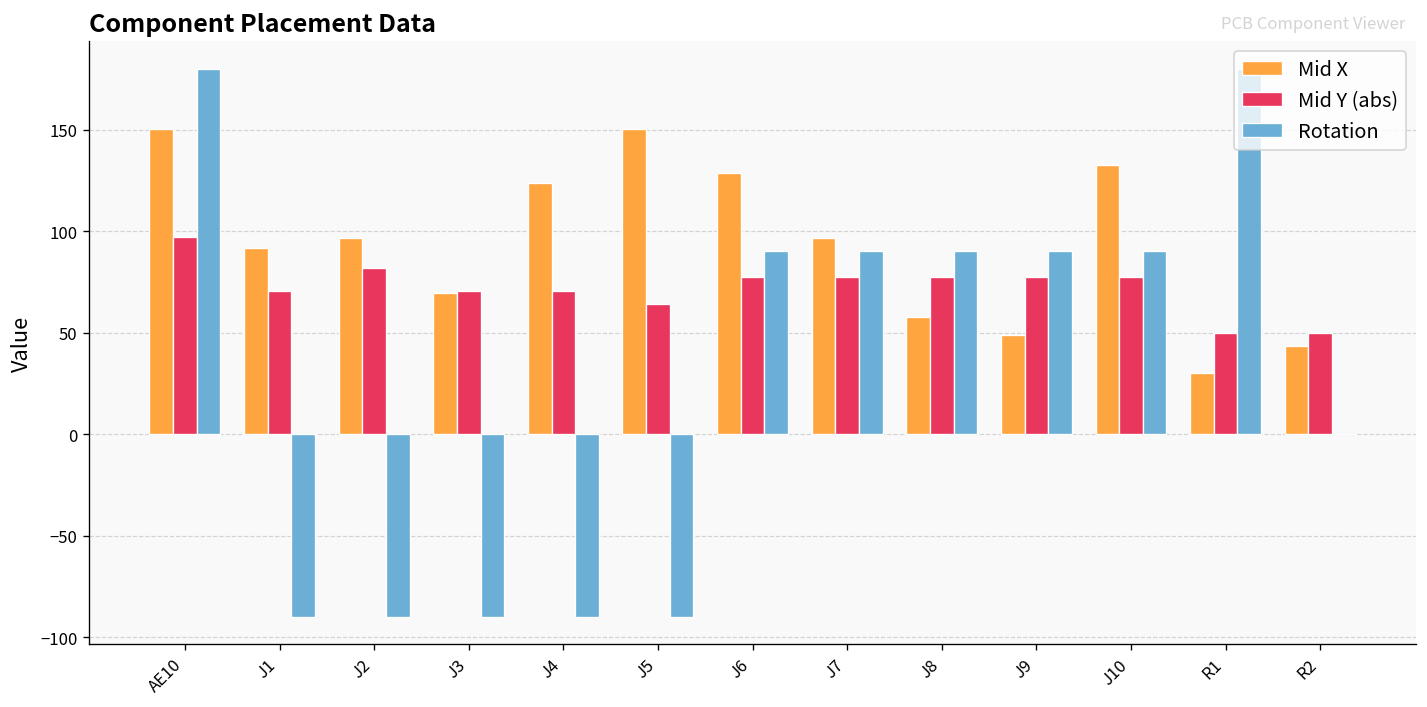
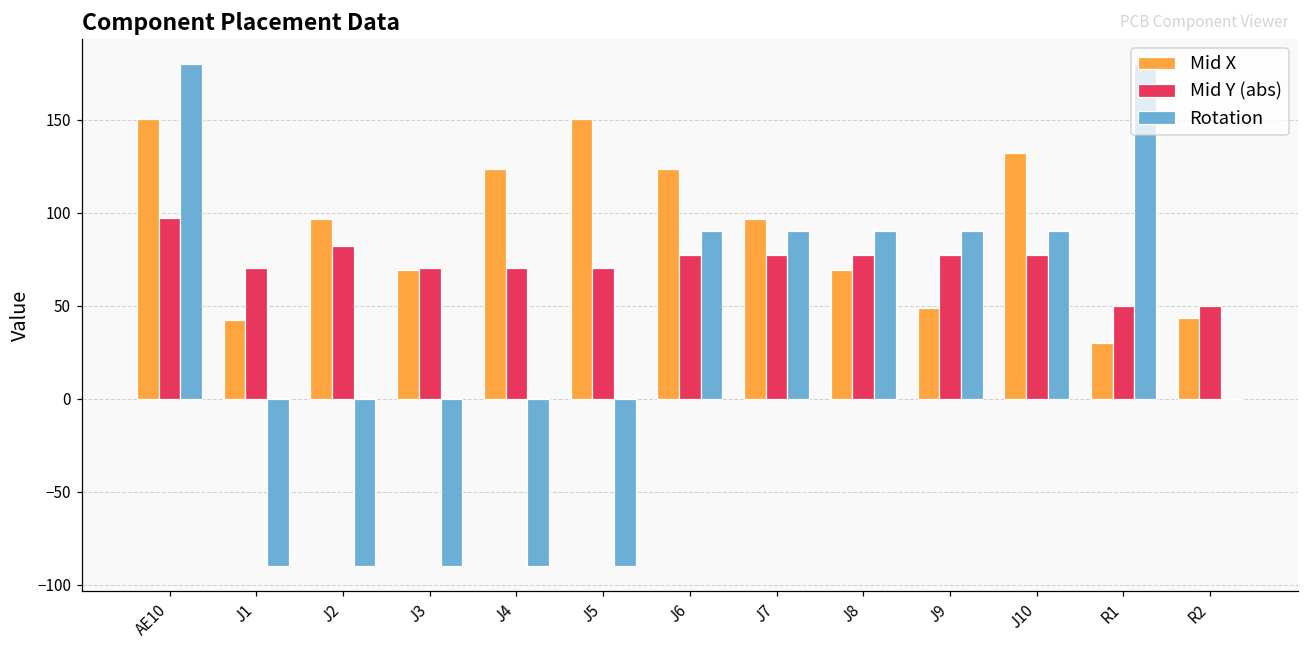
  {
    "Mid X": {
      "AE10": 151,
-     "J1": 92,
+     "J1": 43,
      "J2": 97,
      "J3": 70,
      "J4": 124,
      "J5": 151,
-     "J6": 129,
+     "J6": 124,
      "J7": 97,
-     "J8": 58,
+     "J8": 70,
      "J9": 49,
      "J10": 132,
      "R1": 30,
      "R2": 44
    },
    "Mid Y (abs)": {
      "AE10": 97,
      "J1": 71,
      "J2": 82,
      "J3": 71,
      "J4": 71,
-     "J5": 64,
+     "J5": 71,
      "J6": 78,
      "J7": 78,
      "J8": 78,
      "J9": 78,
      "J10": 78,
      "R1": 50,
      "R2": 50
    },
    "Rotation": {
      "AE10": 180,
      "J1": -90,
      "J2": -90,
      "J3": -90,
      "J4": -90,
      "J5": -90,
      "J6": 90,
      "J7": 90,
      "J8": 90,
      "J9": 90,
      "J10": 90,
      "R2": 0
    }
  }
